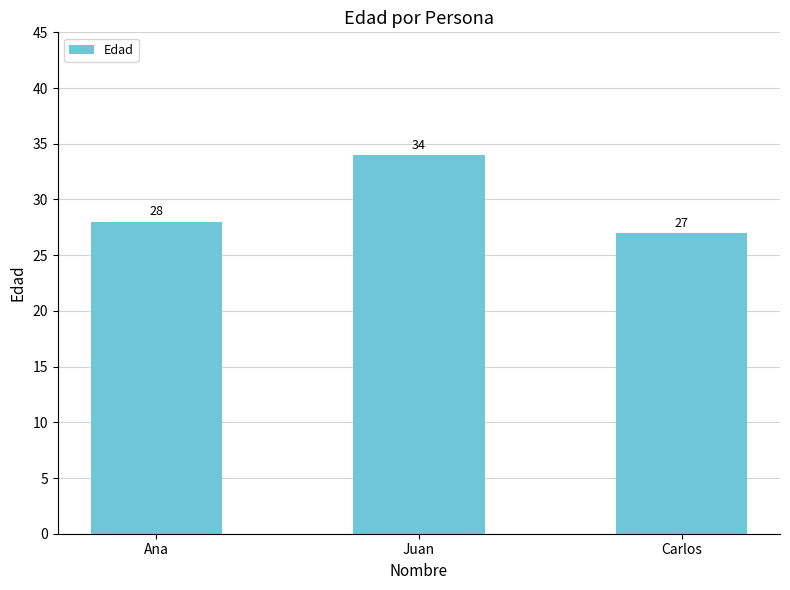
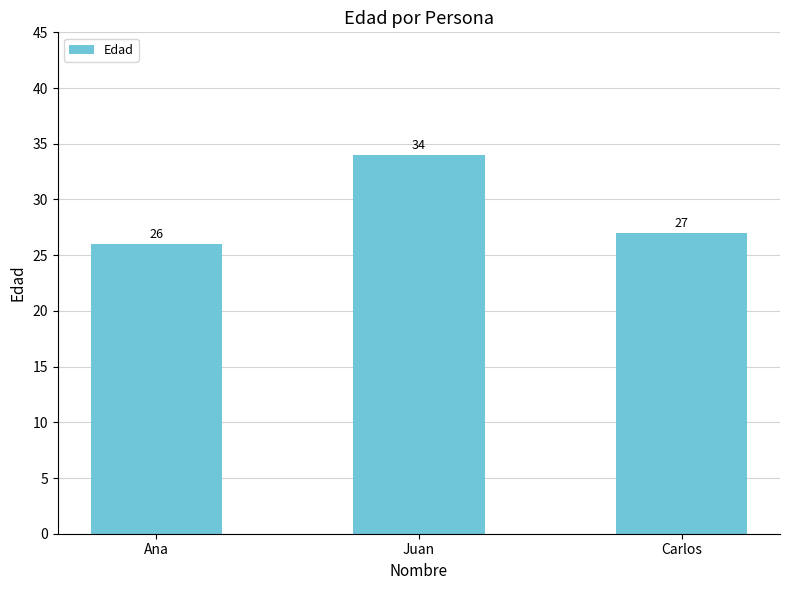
  {
-   "Ana": 28,
+   "Ana": 26,
    "Juan": 34,
    "Carlos": 27
  }
